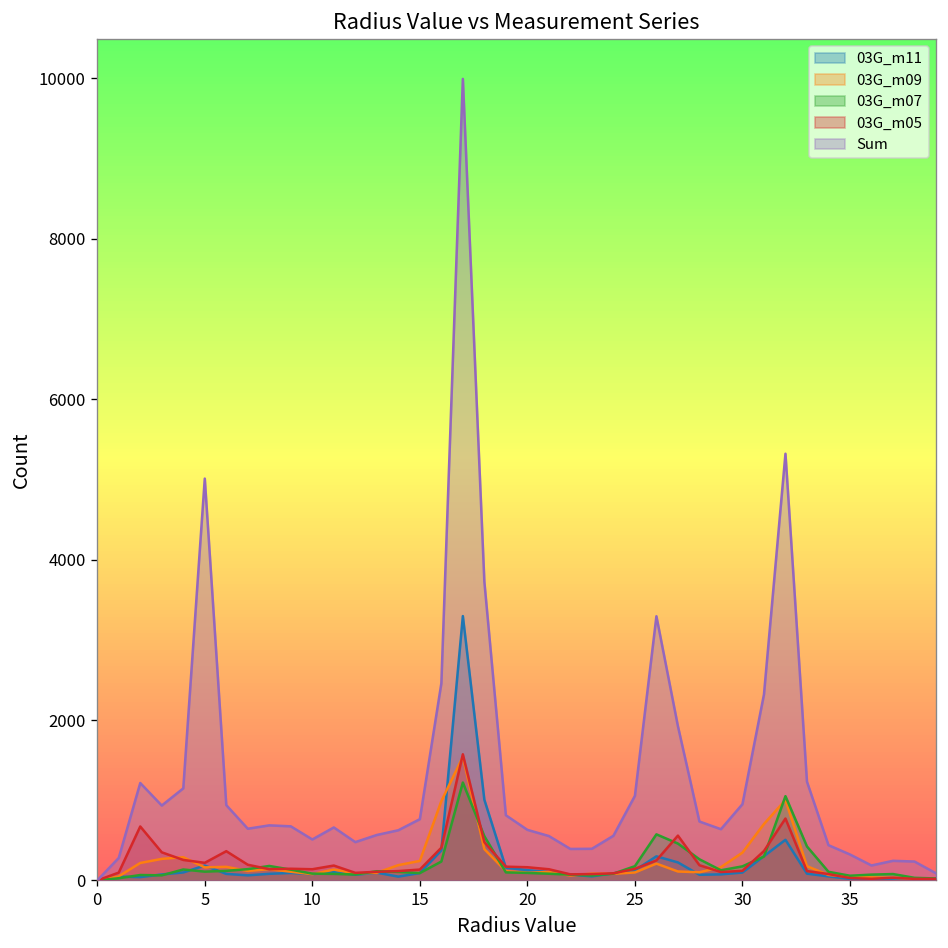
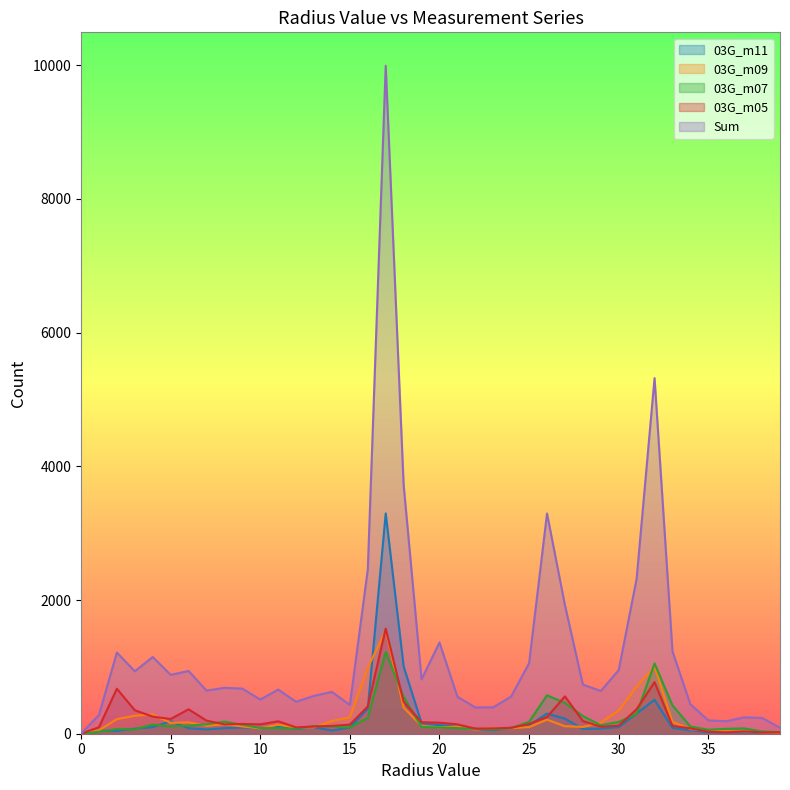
  {
    "03G_m07": {
      "5": 100,
      "30": 200
    },
    "Sum": {
-     "5": 5000,
+     "5": 900,
      "10": 500,
-     "15": 800,
-     "20": 600,
+     "15": 400,
+     "20": 1400,
      "25": 1100,
      "30": 1000,
-     "35": 300
+     "35": 200
    }
  }
